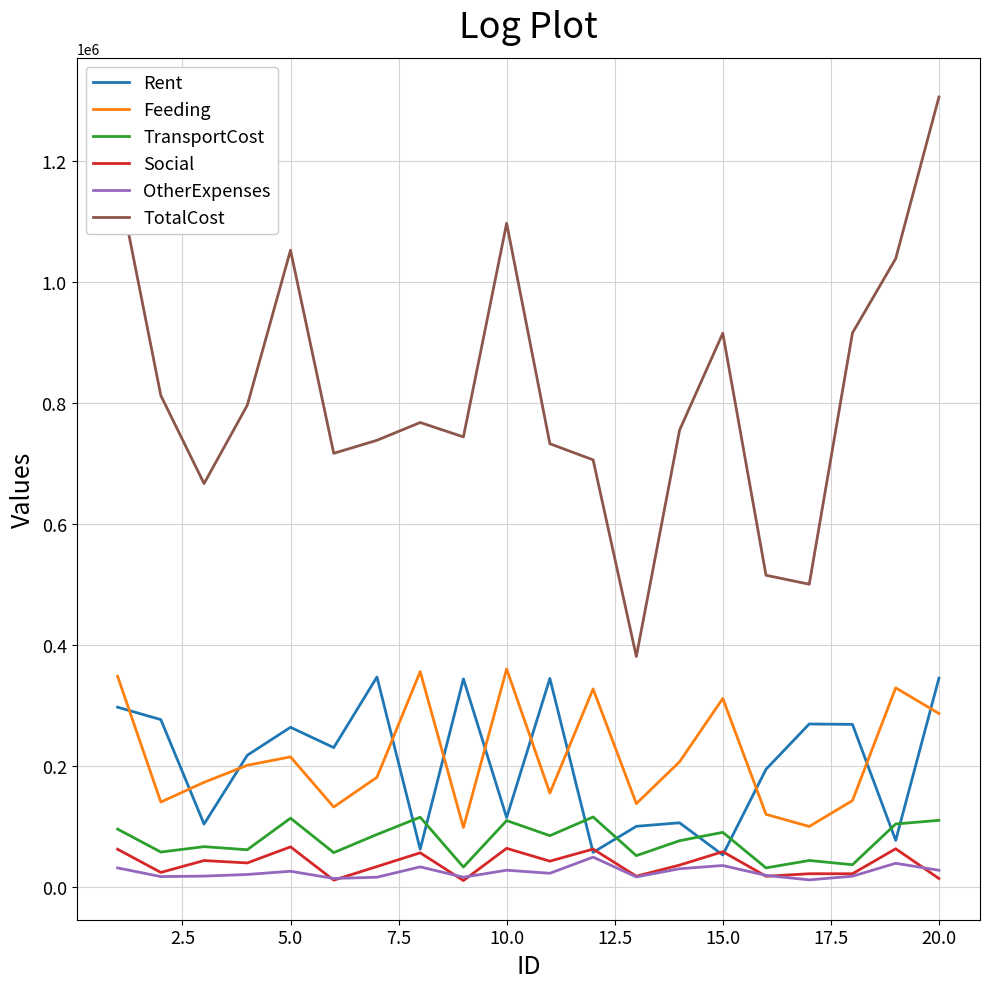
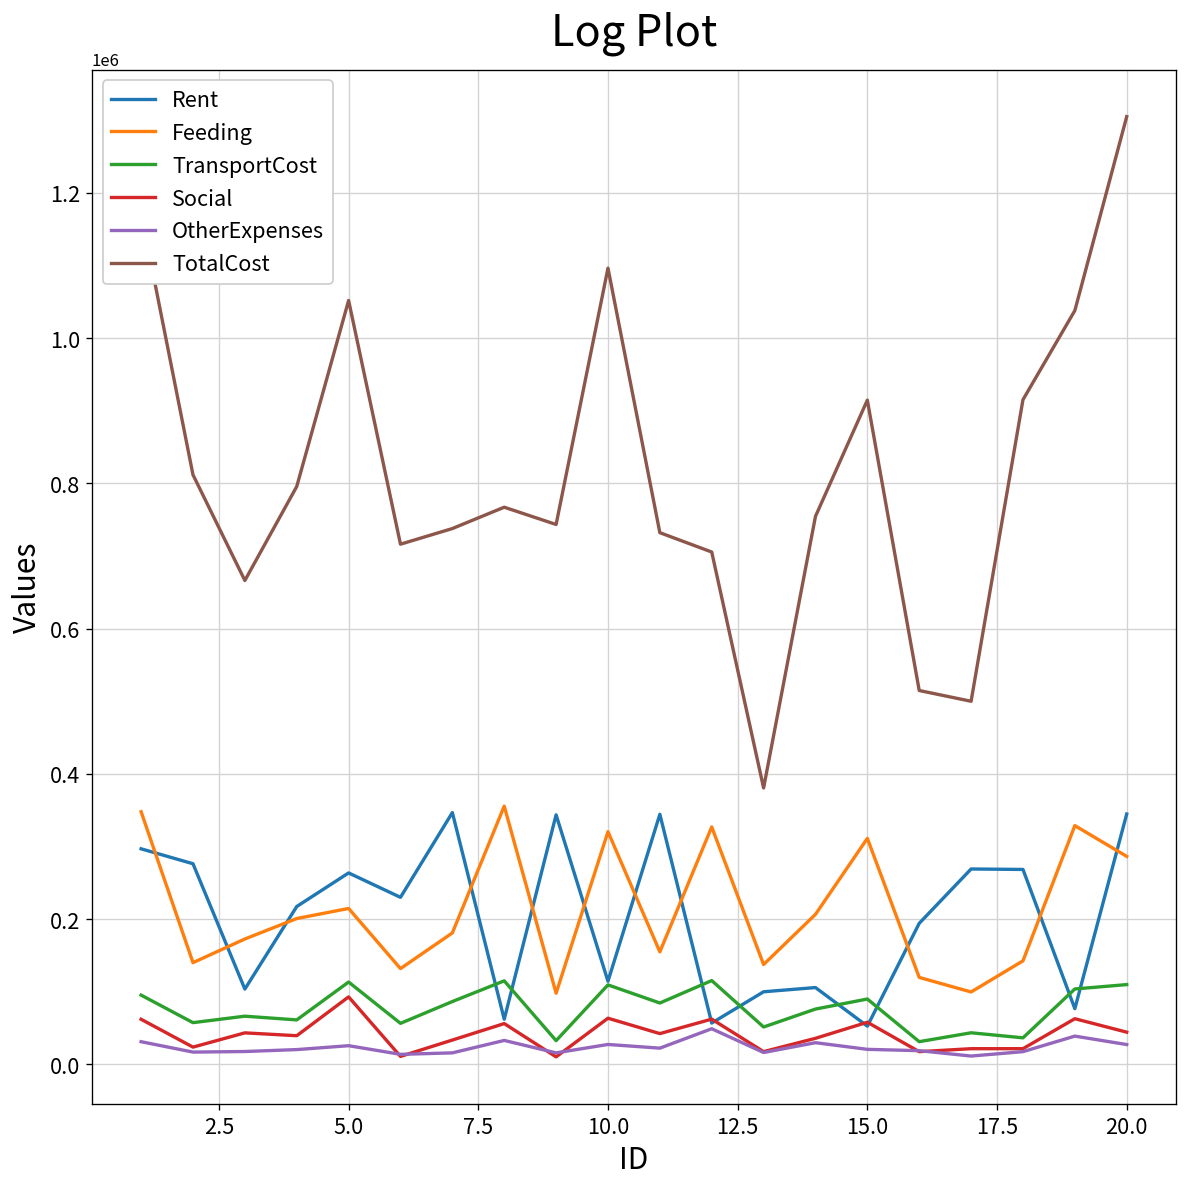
  {
    "Rent": {
      "5.0": 260000,
      "10.0": 110000,
      "15.0": 50000,
      "20.0": 340000
    },
    "Feeding": {
      "5.0": 210000,
-     "10.0": 360000,
+     "10.0": 320000,
      "15.0": 310000,
      "20.0": 290000
    },
    "TransportCost": {
      "5.0": 110000,
      "10.0": 110000,
      "15.0": 90000,
      "20.0": 110000
    },
    "Social": {
-     "5.0": 70000,
+     "5.0": 90000,
      "10.0": 60000,
      "15.0": 60000,
-     "20.0": 10000
+     "20.0": 40000
    },
    "OtherExpenses": {
      "5.0": 30000,
      "10.0": 30000,
-     "15.0": 40000,
+     "15.0": 20000,
      "20.0": 30000
    },
    "TotalCost": {
      "5.0": 1050000,
      "10.0": 1100000,
      "15.0": 910000,
      "20.0": 1310000
    }
  }
